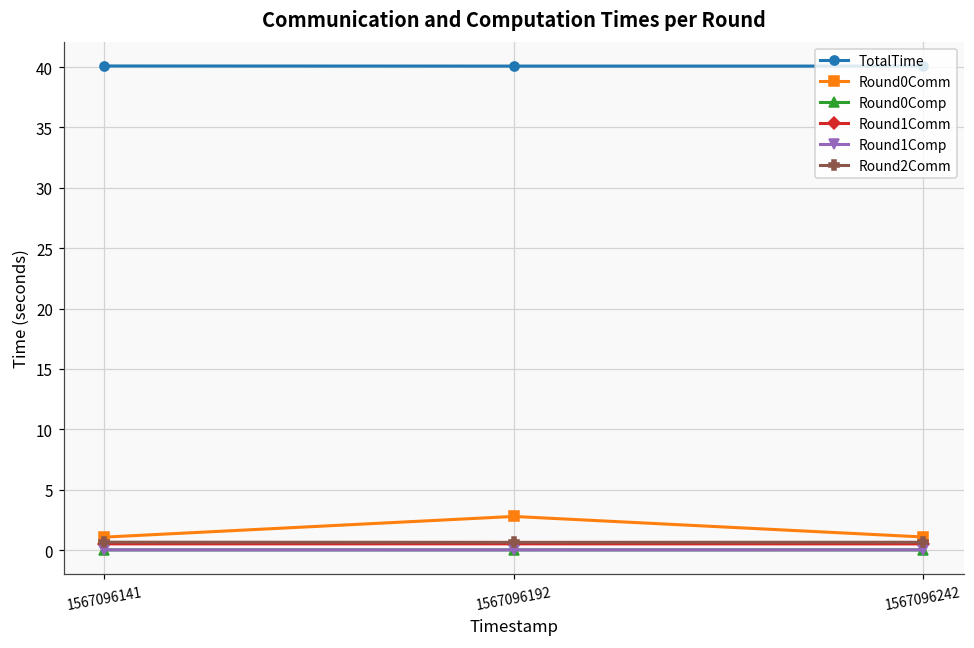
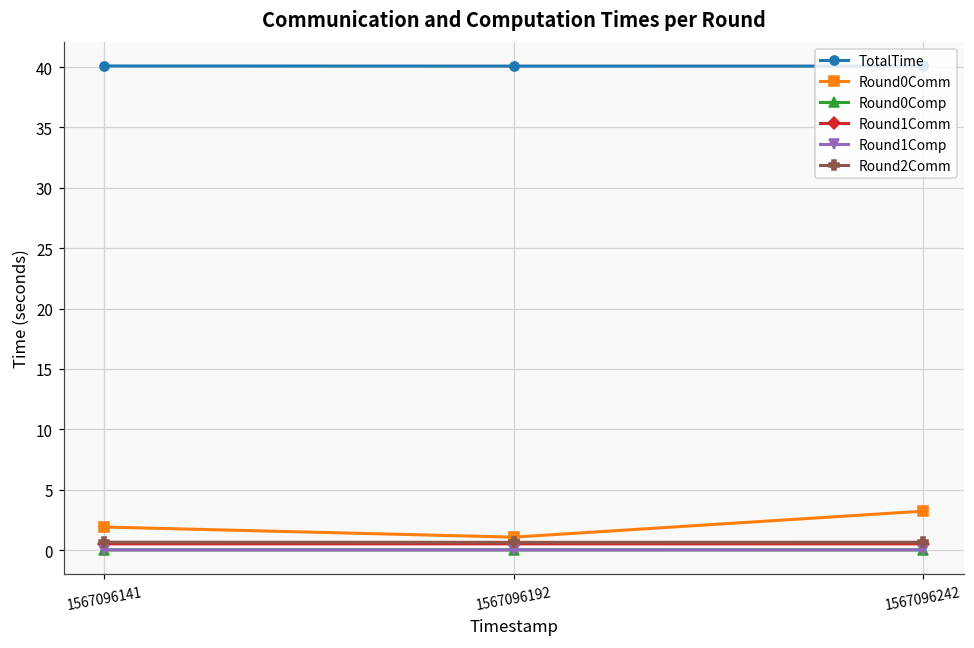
  {
    "TotalTime": {
      "1567096141": 40.1,
      "1567096192": 40.1
    },
    "Round0Comm": {
-     "1567096141": 1.1,
-     "1567096192": 2.8,
-     "1567096242": 1.1
+     "1567096141": 1.9,
+     "1567096192": 1.1,
+     "1567096242": 3.2
    },
    "Round1Comp": {
      "1567096141": 0.0,
      "1567096192": 0.0,
      "1567096242": 0.0
    }
  }
